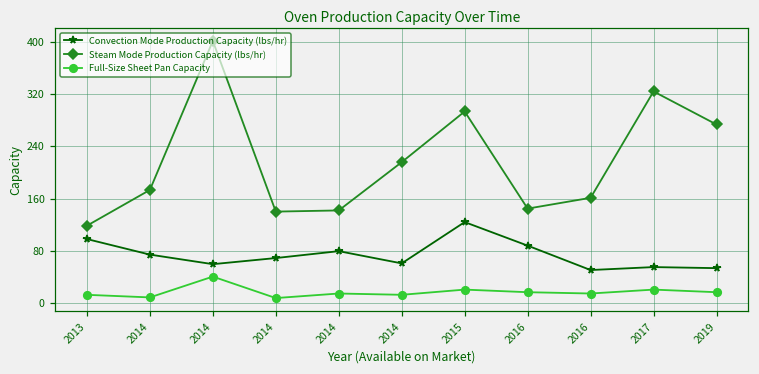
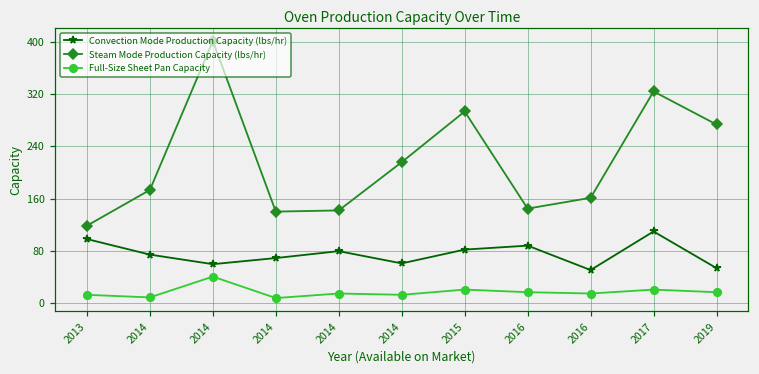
  {
    "Convection Mode Production Capacity (lbs/hr)": {
      "2013": 100,
-     "2015": 120,
-     "2017": 50,
+     "2015": 80,
+     "2017": 110,
      "2019": 50
    },
    "Steam Mode Production Capacity (lbs/hr)": {
      "2013": 120,
      "2015": 290,
      "2017": 320,
      "2019": 270
    },
    "Full-Size Sheet Pan Capacity": {
      "2013": 10,
      "2015": 20,
      "2017": 20,
      "2019": 20
    }
  }
